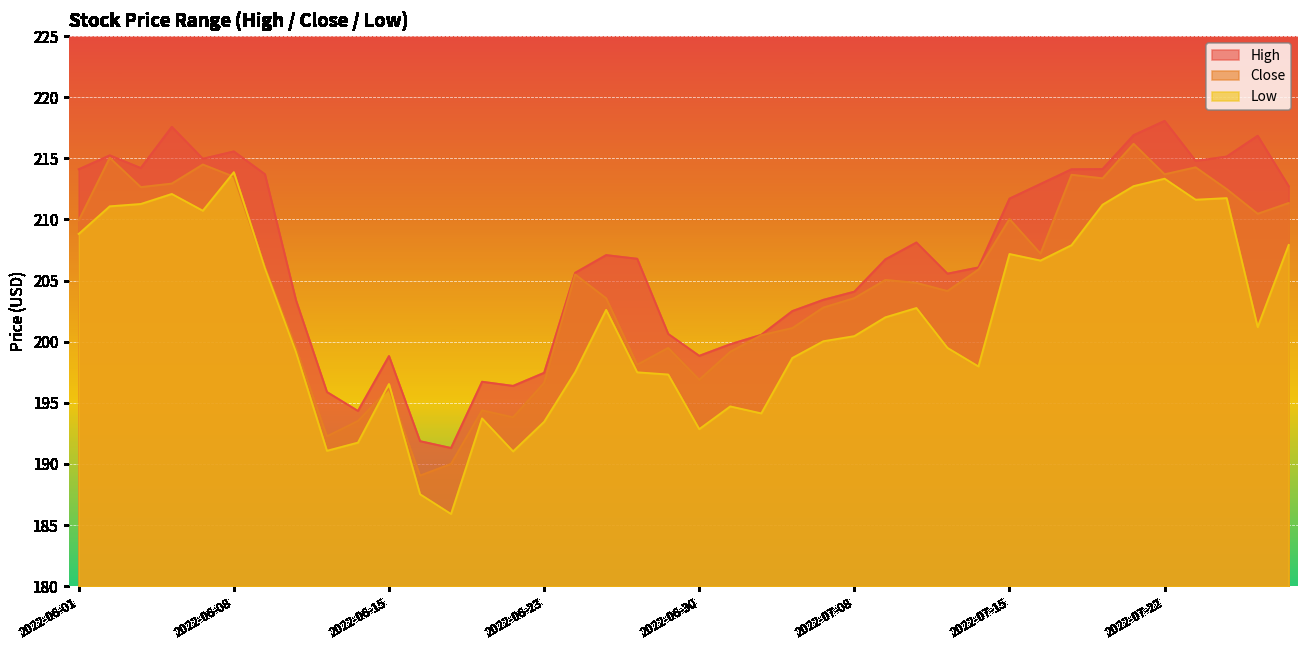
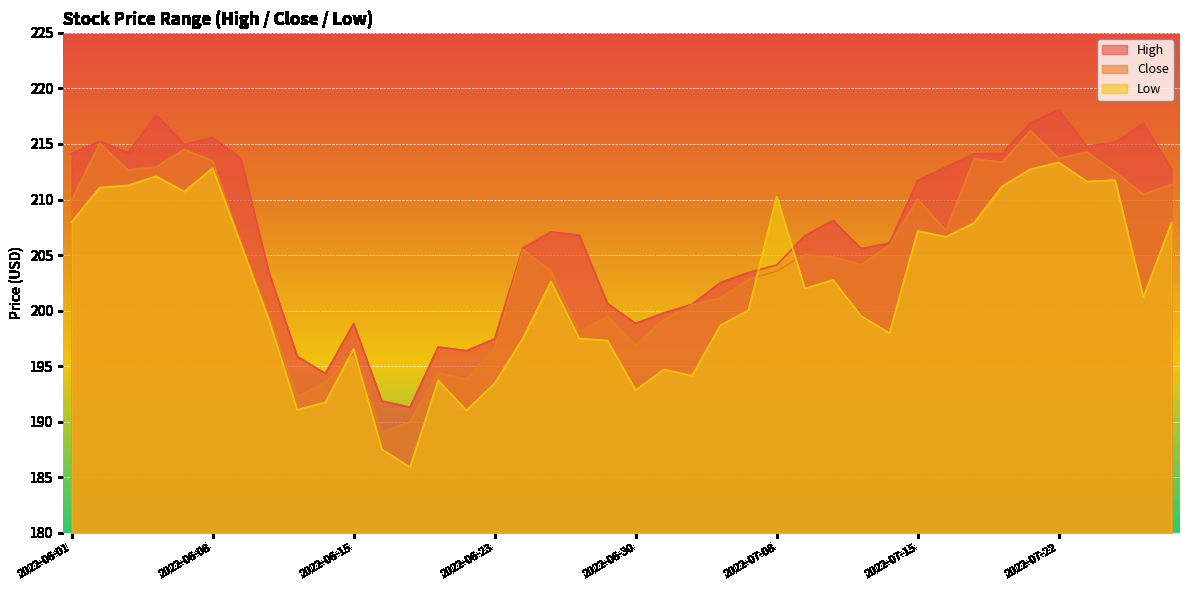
  {
    "Low": {
-     "2022-06-01": 208.8,
-     "2022-06-08": 213.9,
+     "2022-06-01": 208.0,
+     "2022-06-08": 212.8,
      "2022-06-15": 196.5,
      "2022-06-23": 193.5,
      "2022-06-30": 192.9,
-     "2022-07-08": 200.5,
+     "2022-07-08": 210.3,
      "2022-07-15": 207.2,
      "2022-07-22": 213.3
    }
  }
